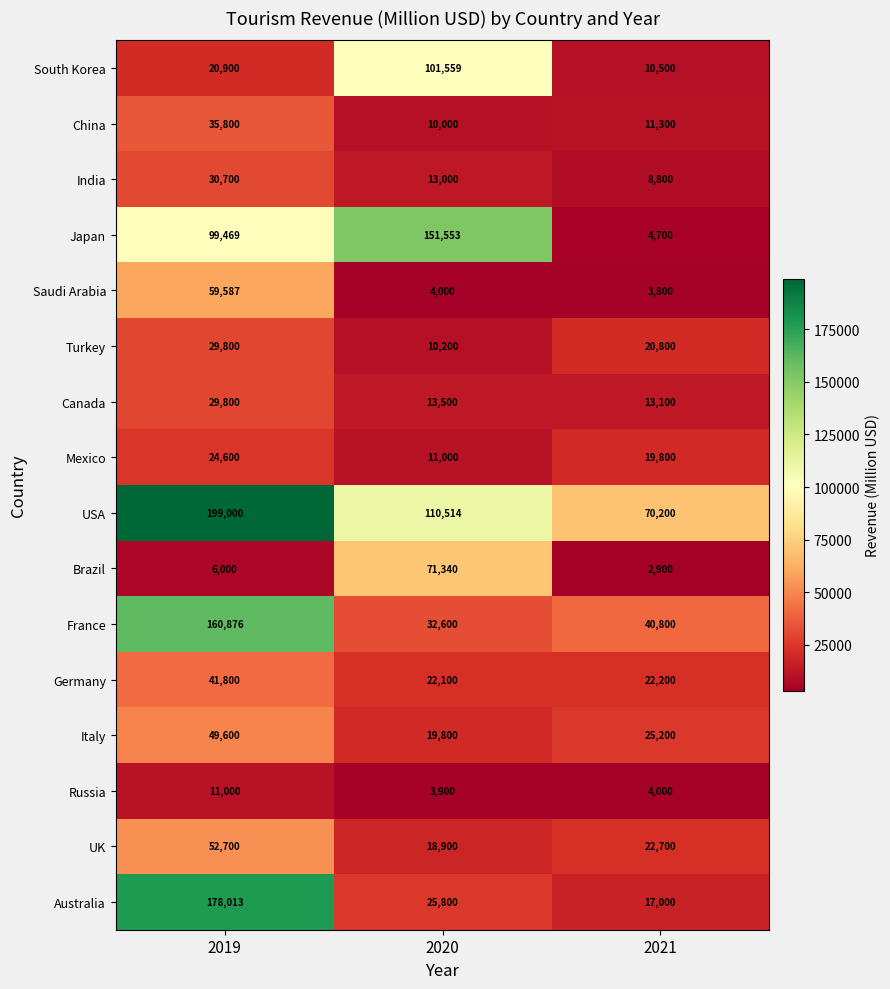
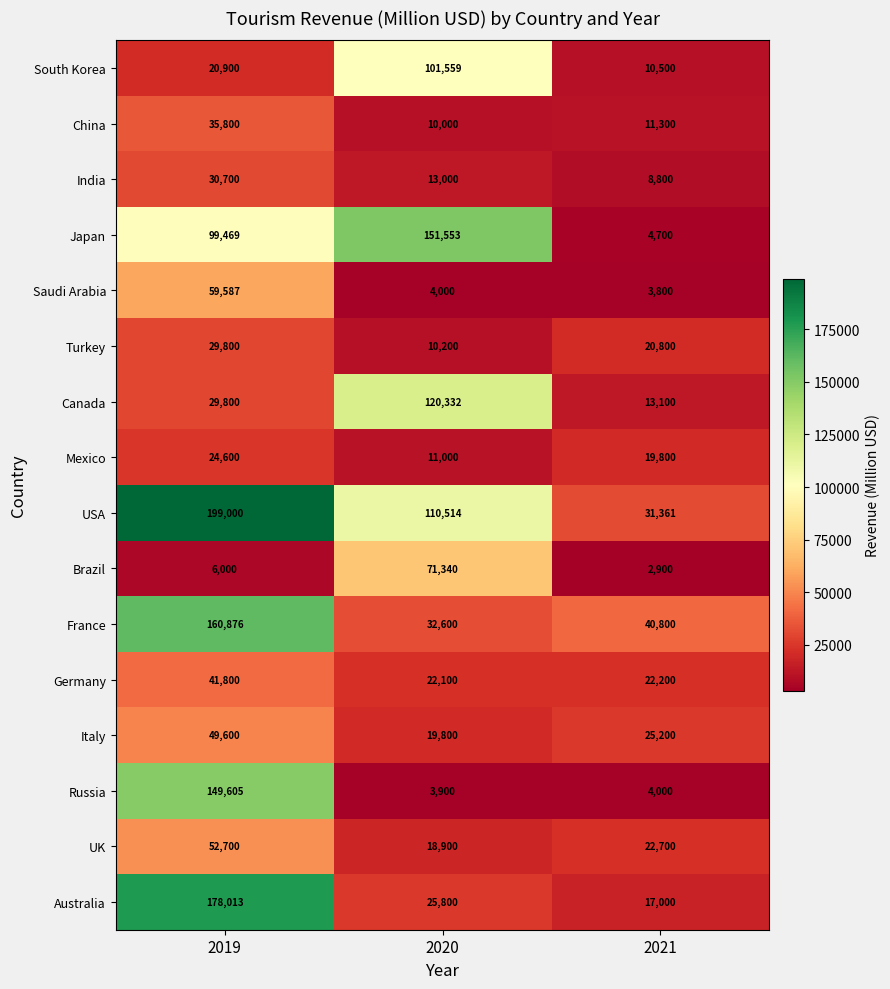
  {
    "South Korea": {
      "2019": "20,900",
      "2020": "101,559",
      "2021": "10,500"
    },
    "China": {
      "2019": "35,800",
      "2020": "10,000",
      "2021": "11,300"
    },
    "India": {
      "2019": "30,700",
      "2020": "13,000",
      "2021": "8,800"
    },
    "Japan": {
      "2019": "99,469",
      "2020": "151,553",
      "2021": "4,700"
    },
    "Saudi Arabia": {
      "2019": "59,587",
      "2020": "4,000",
      "2021": "3,800"
    },
    "Turkey": {
      "2019": "29,800",
      "2020": "10,200",
      "2021": "20,800"
    },
    "Canada": {
      "2019": "29,800",
-     "2020": "13,500",
+     "2020": "120,332",
      "2021": "13,100"
    },
    "Mexico": {
      "2019": "24,600",
      "2020": "11,000",
      "2021": "19,800"
    },
    "USA": {
      "2019": "199,000",
      "2020": "110,514",
-     "2021": "70,200"
+     "2021": "31,361"
    },
    "Brazil": {
      "2019": "6,000",
      "2020": "71,340",
      "2021": "2,900"
    },
    "France": {
      "2019": "160,876",
      "2020": "32,600",
      "2021": "40,800"
    },
    "Germany": {
      "2019": "41,800",
      "2020": "22,100",
      "2021": "22,200"
    },
    "Italy": {
      "2019": "49,600",
      "2020": "19,800",
      "2021": "25,200"
    },
    "Russia": {
-     "2019": "11,000",
+     "2019": "149,605",
      "2020": "3,900",
      "2021": "4,000"
    },
    "UK": {
      "2019": "52,700",
      "2020": "18,900",
      "2021": "22,700"
    },
    "Australia": {
      "2019": "178,013",
      "2020": "25,800",
      "2021": "17,000"
    }
  }
